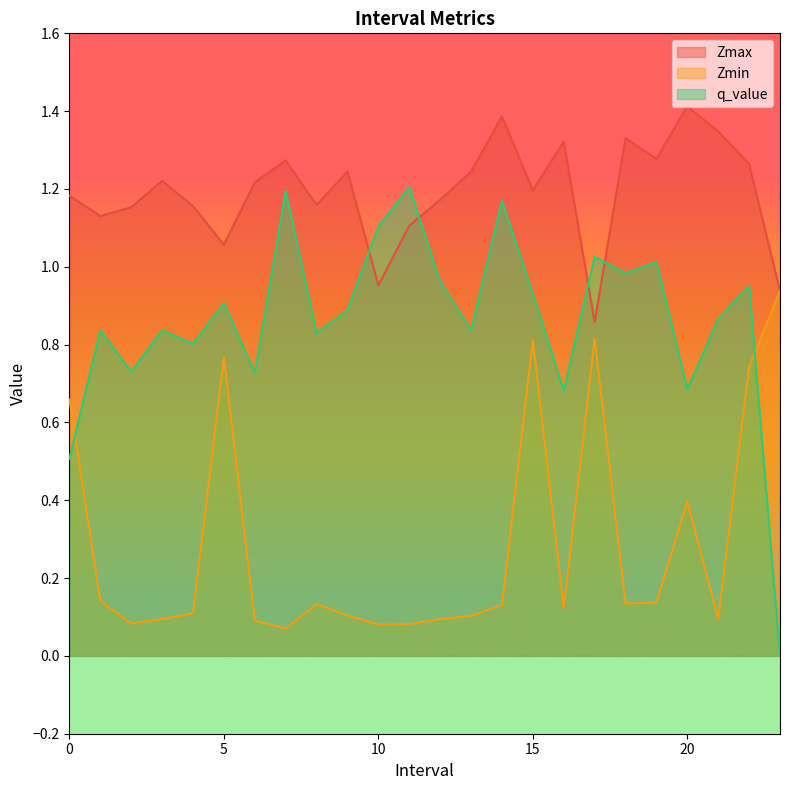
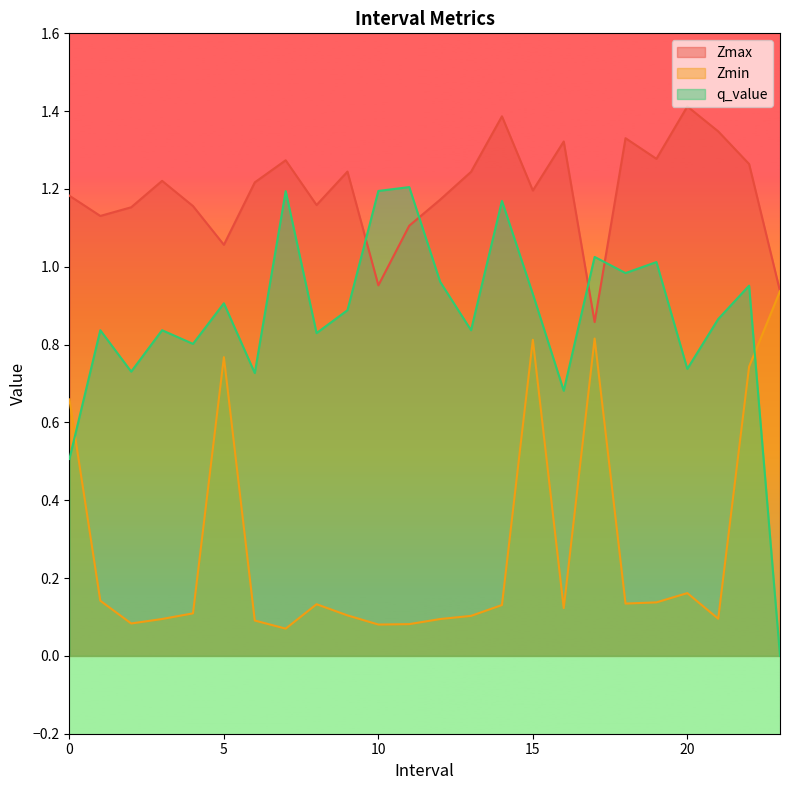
  {
    "Zmax": {
      "0": 1.18,
      "5": 1.06,
      "10": 0.95,
      "15": 1.20
    },
    "Zmin": {
      "0": 0.66,
      "5": 0.77,
      "10": 0.08,
      "15": 0.81,
-     "20": 0.40
+     "20": 0.16
    },
    "q_value": {
      "0": 0.51,
      "5": 0.91,
-     "10": 1.10,
+     "10": 1.19,
      "15": 0.93,
-     "20": 0.69
+     "20": 0.74
    }
  }
